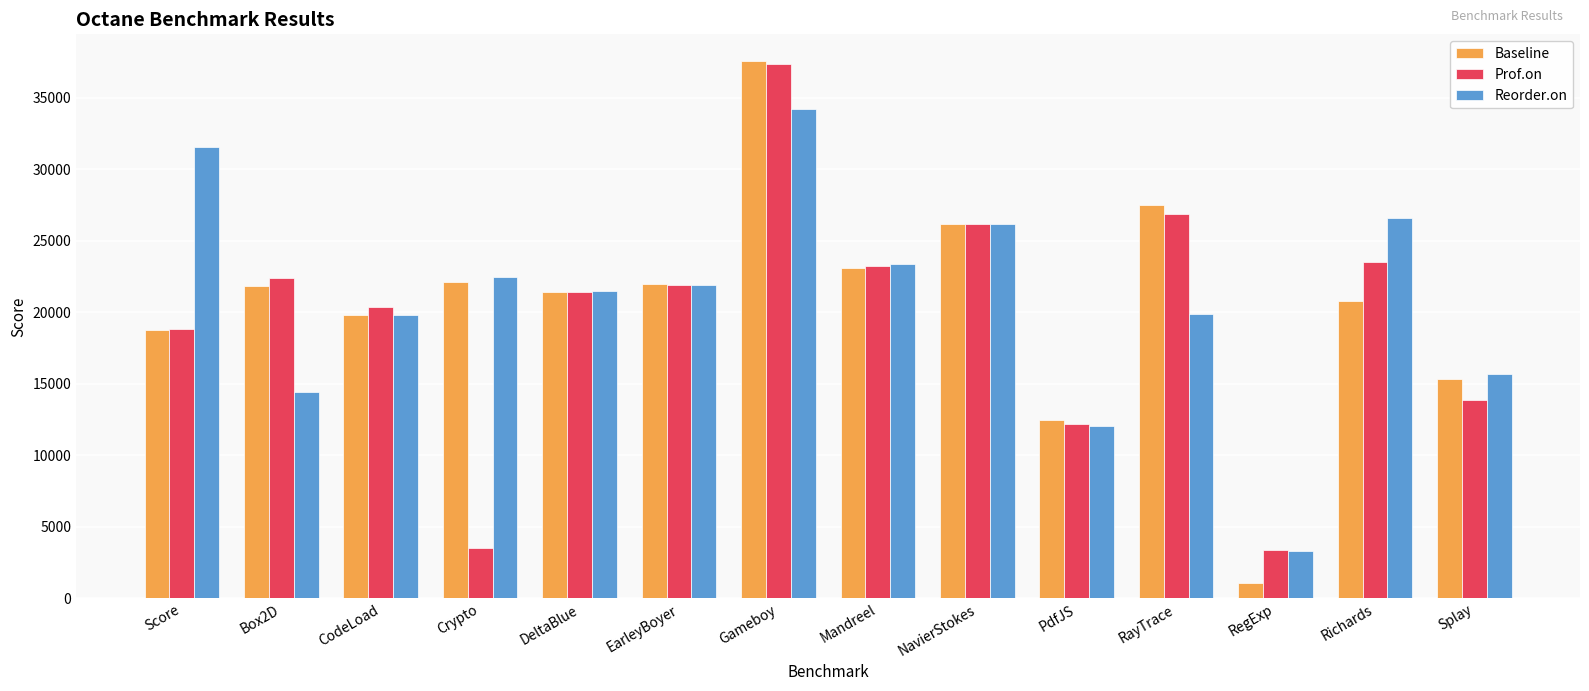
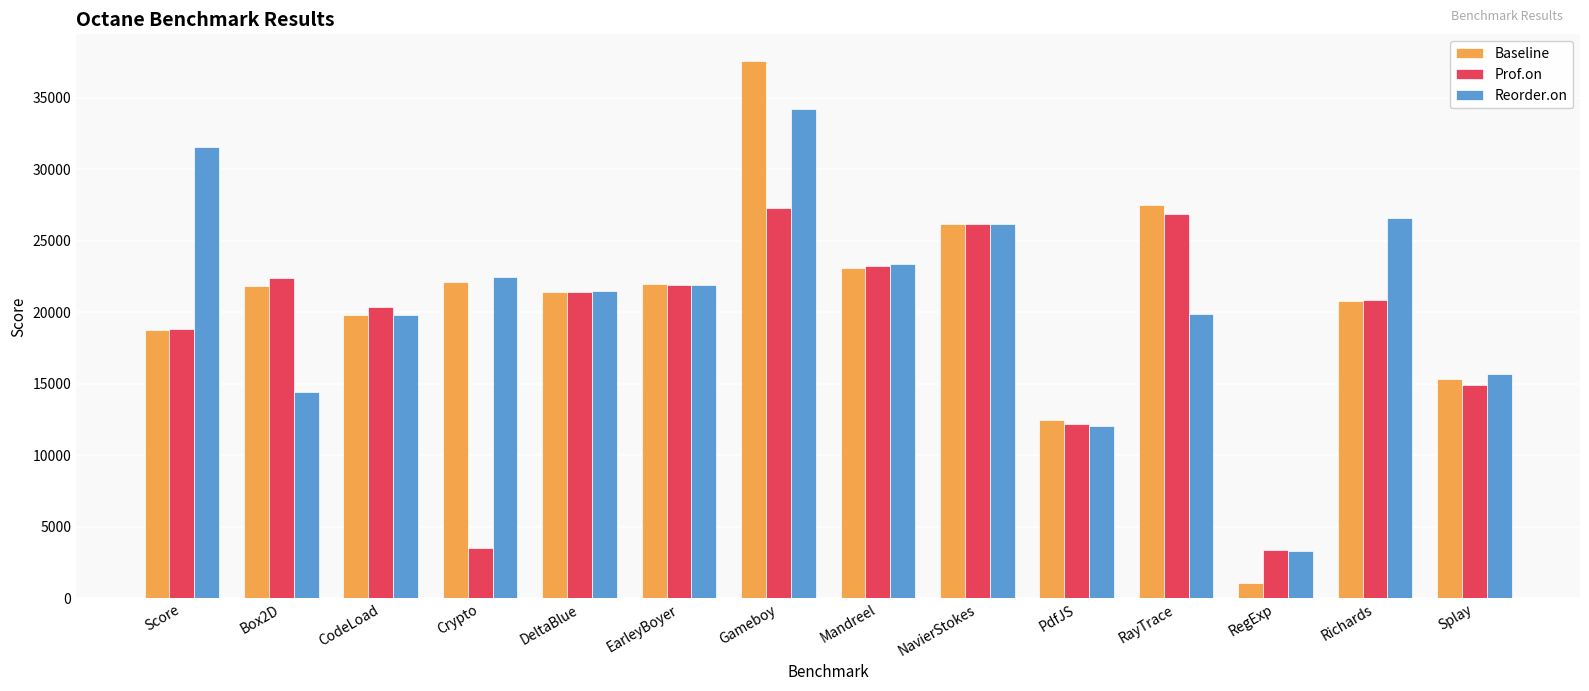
  {
    "Baseline": {
      "Score": 18800,
      "Box2D": 21900,
      "CodeLoad": 19800,
      "Crypto": 22100,
      "DeltaBlue": 21500,
      "EarleyBoyer": 22000,
      "Gameboy": 37600,
      "Mandreel": 23100,
      "NavierStokes": 26200,
      "PdfJS": 12500,
      "RayTrace": 27500,
      "RegExp": 1100,
      "Richards": 20800,
      "Splay": 15300
    },
    "Prof.on": {
      "Score": 18800,
      "Box2D": 22400,
      "CodeLoad": 20400,
      "Crypto": 3500,
      "DeltaBlue": 21400,
      "EarleyBoyer": 21900,
-     "Gameboy": 37400,
+     "Gameboy": 27300,
      "Mandreel": 23200,
      "NavierStokes": 26200,
      "PdfJS": 12200,
      "RayTrace": 26900,
      "RegExp": 3400,
-     "Richards": 23500,
-     "Splay": 13900
+     "Richards": 20800,
+     "Splay": 14900
    },
    "Reorder.on": {
      "Score": 31500,
      "Box2D": 14400,
      "CodeLoad": 19800,
      "Crypto": 22400,
      "DeltaBlue": 21500,
      "EarleyBoyer": 21900,
      "Gameboy": 34200,
      "Mandreel": 23400,
      "NavierStokes": 26200,
      "PdfJS": 12100,
      "RayTrace": 19900,
      "RegExp": 3300,
      "Richards": 26600,
      "Splay": 15700
    }
  }
